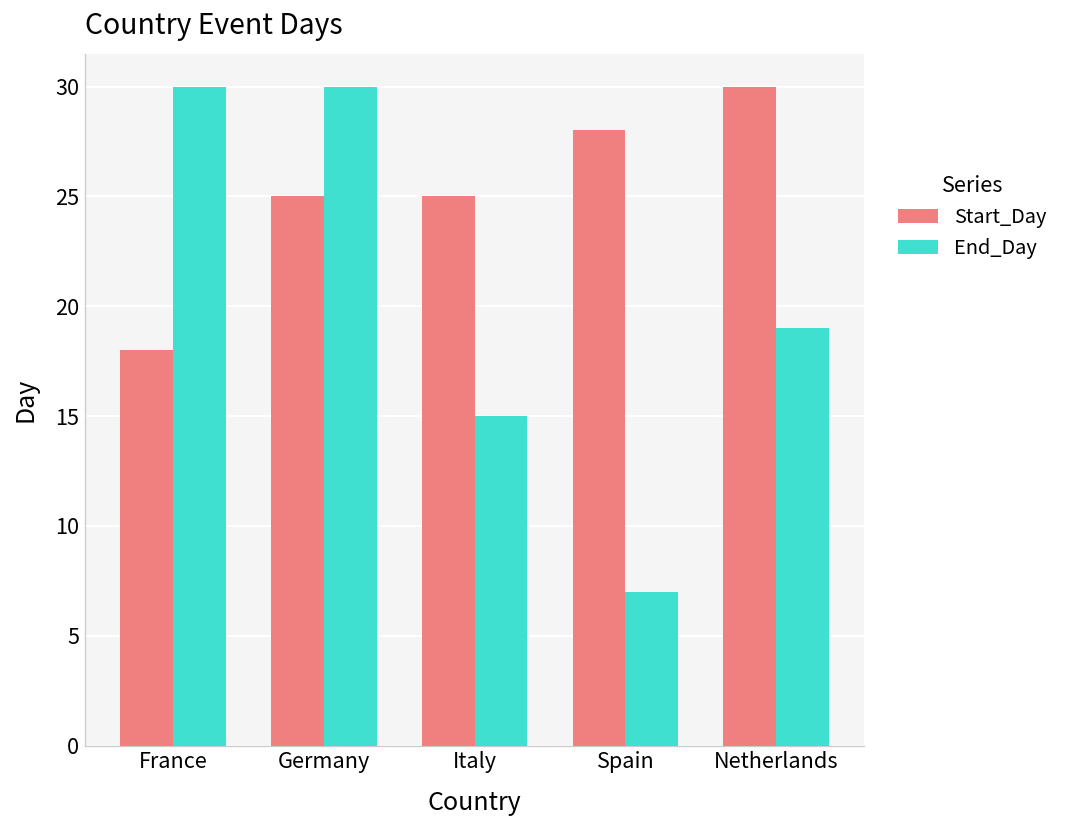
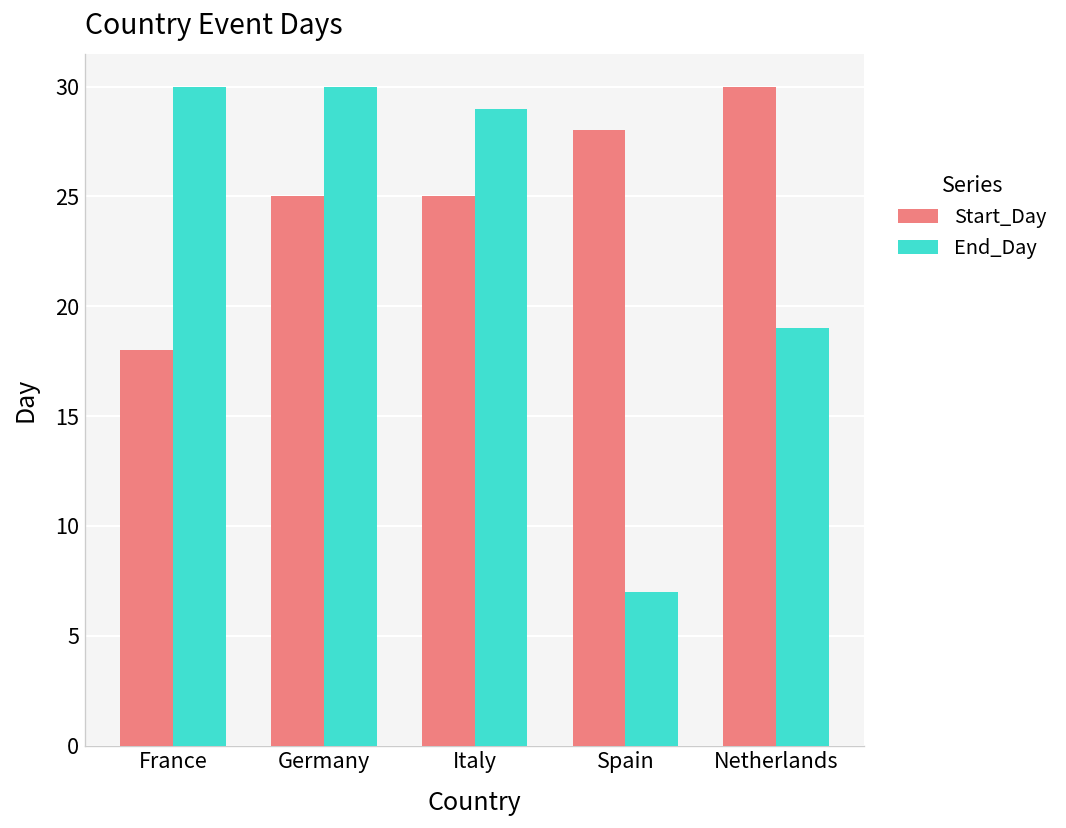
  {
    "Start_Day": {
      "France": 18,
      "Germany": 25,
      "Italy": 25,
      "Spain": 28,
      "Netherlands": 30
    },
    "End_Day": {
      "France": 30,
      "Germany": 30,
-     "Italy": 15,
+     "Italy": 29,
      "Spain": 7,
      "Netherlands": 19
    }
  }
